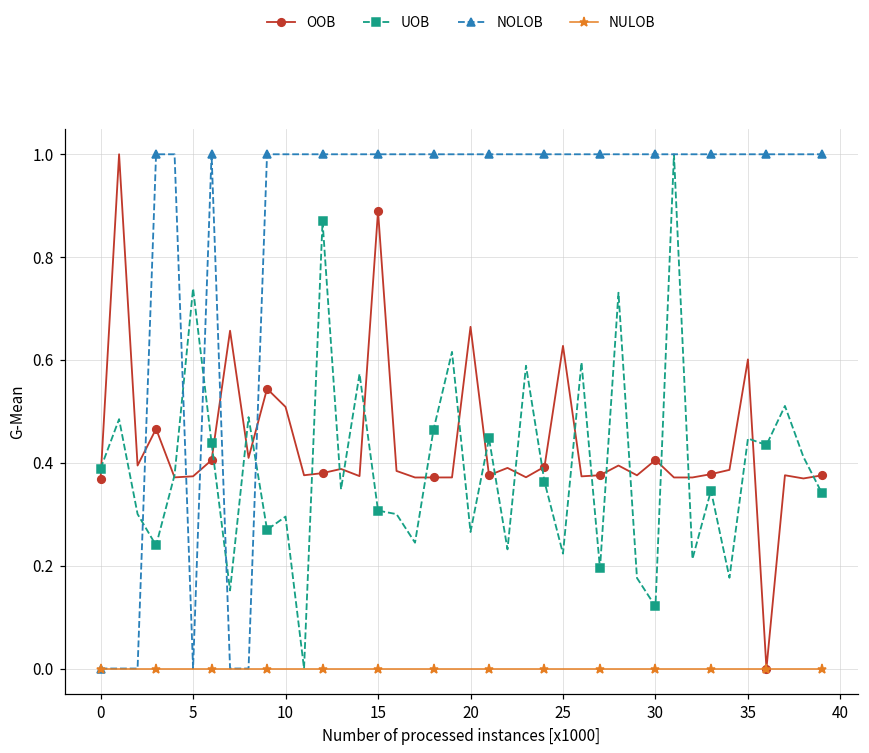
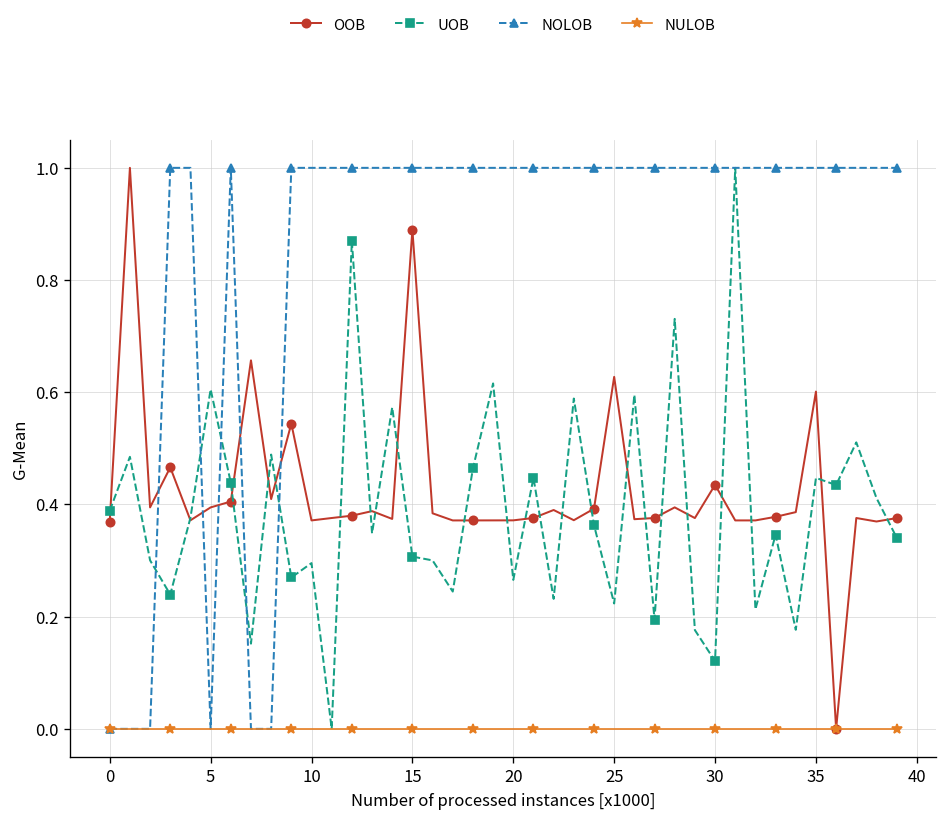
  {
    "OOB": {
      "0": 0.37,
-     "5": 0.37,
-     "10": 0.51,
+     "5": 0.39,
+     "10": 0.37,
      "15": 0.89,
-     "20": 0.66,
+     "20": 0.37,
      "25": 0.63,
-     "30": 0.41,
+     "30": 0.43,
      "35": 0.60
    },
    "UOB": {
      "0": 0.39,
-     "5": 0.74,
+     "5": 0.61,
      "10": 0.30,
      "15": 0.31,
      "20": 0.27,
      "25": 0.22,
      "30": 0.12,
      "35": 0.45
    },
    "NOLOB": {
      "10": 1.00,
      "15": 1.00,
      "20": 1.00,
      "25": 1.00,
      "30": 1.00,
      "35": 1.00
    },
    "NULOB": {
      "10": 0.00,
      "15": 0.00,
      "20": 0.00,
      "25": 0.00,
      "30": 0.00,
      "35": 0.00
    }
  }
